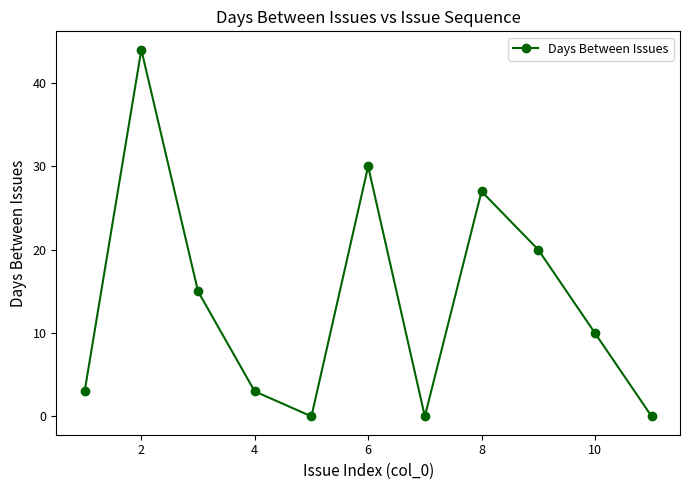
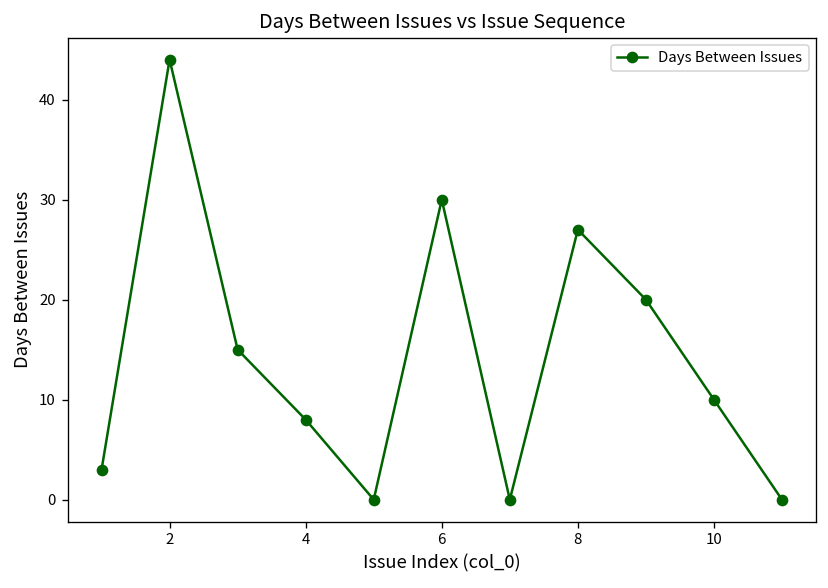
  {
    "2": 44,
-   "4": 3,
+   "4": 8,
    "6": 30,
    "8": 27,
    "10": 10
  }
